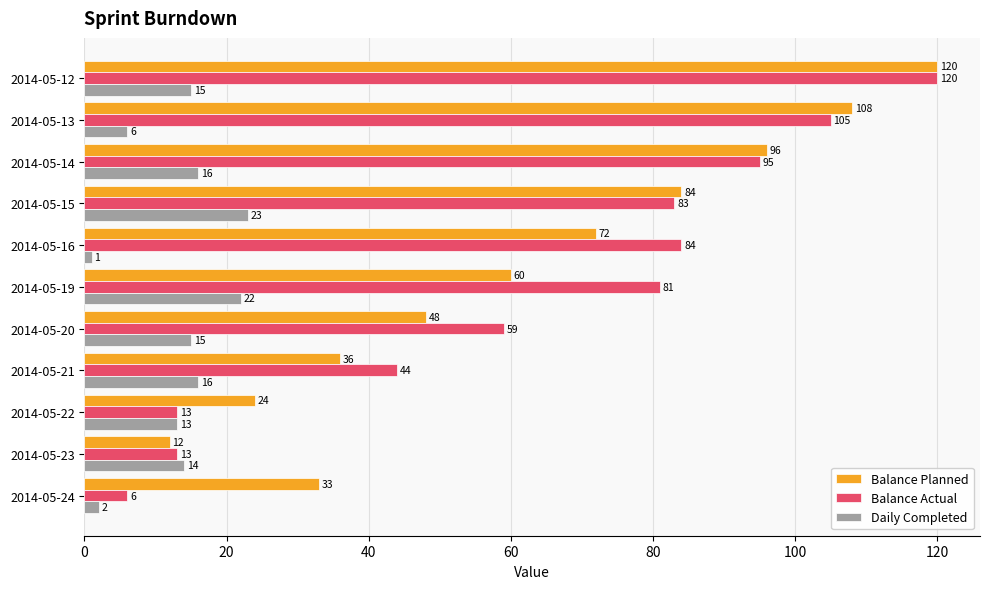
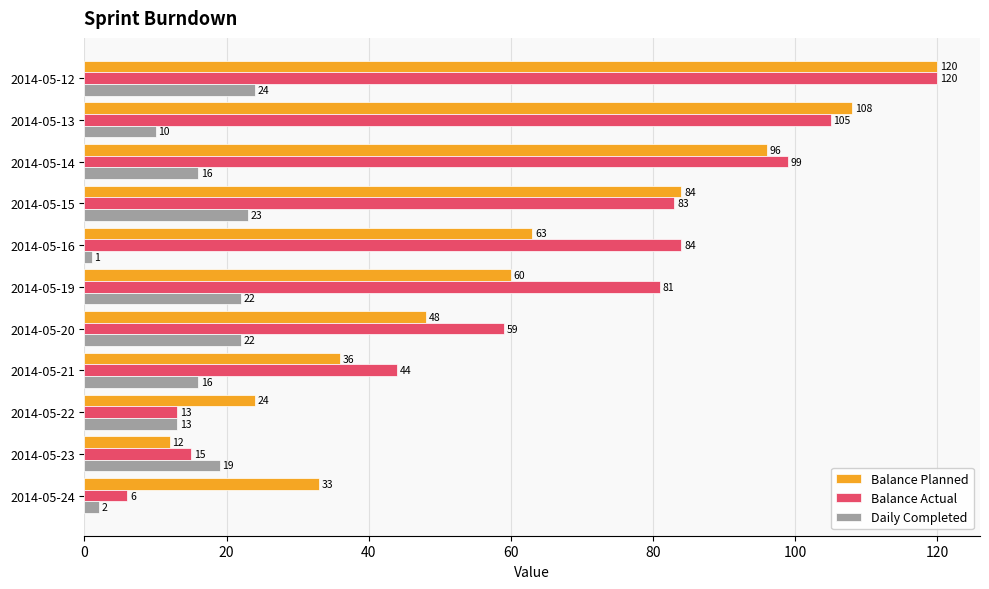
  {
    "Balance Planned": {
      "2014-05-12": 120,
      "2014-05-13": 108,
      "2014-05-14": 96,
      "2014-05-15": 84,
-     "2014-05-16": 72,
+     "2014-05-16": 63,
      "2014-05-19": 60,
      "2014-05-20": 48,
      "2014-05-21": 36,
      "2014-05-22": 24,
      "2014-05-23": 12,
      "2014-05-24": 33
    },
    "Balance Actual": {
      "2014-05-12": 120,
      "2014-05-13": 105,
-     "2014-05-14": 95,
+     "2014-05-14": 99,
      "2014-05-15": 83,
      "2014-05-16": 84,
      "2014-05-19": 81,
      "2014-05-20": 59,
      "2014-05-21": 44,
      "2014-05-22": 13,
-     "2014-05-23": 13,
+     "2014-05-23": 15,
      "2014-05-24": 6
    },
    "Daily Completed": {
-     "2014-05-12": 15,
-     "2014-05-13": 6,
+     "2014-05-12": 24,
+     "2014-05-13": 10,
      "2014-05-14": 16,
      "2014-05-15": 23,
      "2014-05-16": 1,
      "2014-05-19": 22,
-     "2014-05-20": 15,
+     "2014-05-20": 22,
      "2014-05-21": 16,
      "2014-05-22": 13,
-     "2014-05-23": 14,
+     "2014-05-23": 19,
      "2014-05-24": 2
    }
  }
